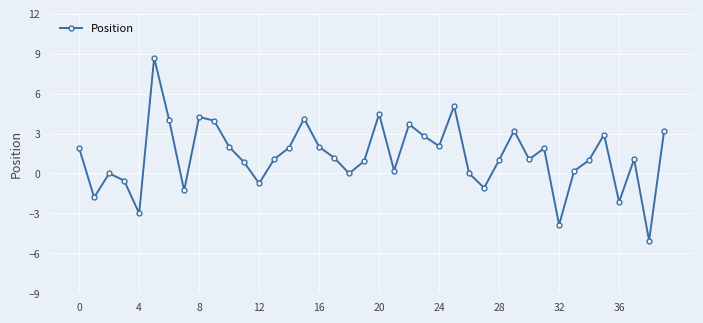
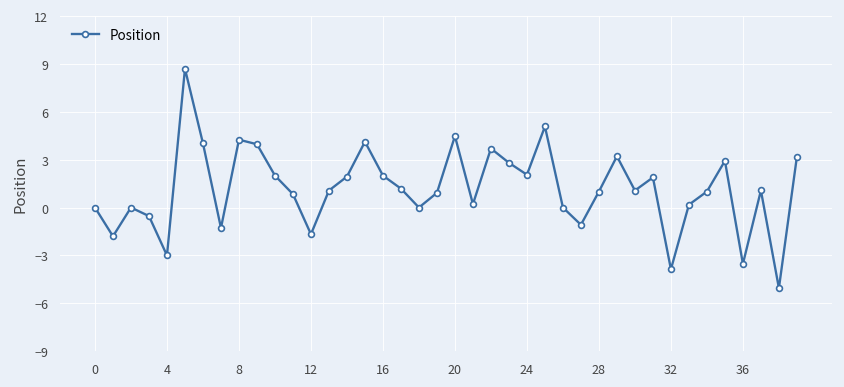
  {
-   "0": 1.9,
+   "0": 0.0,
    "4": -3.0,
    "8": 4.2,
-   "12": -0.7,
+   "12": -1.7,
    "16": 2.0,
    "20": 4.5,
    "24": 2.1,
    "28": 1.0,
    "32": -3.9,
-   "36": -2.1
+   "36": -3.5
  }
